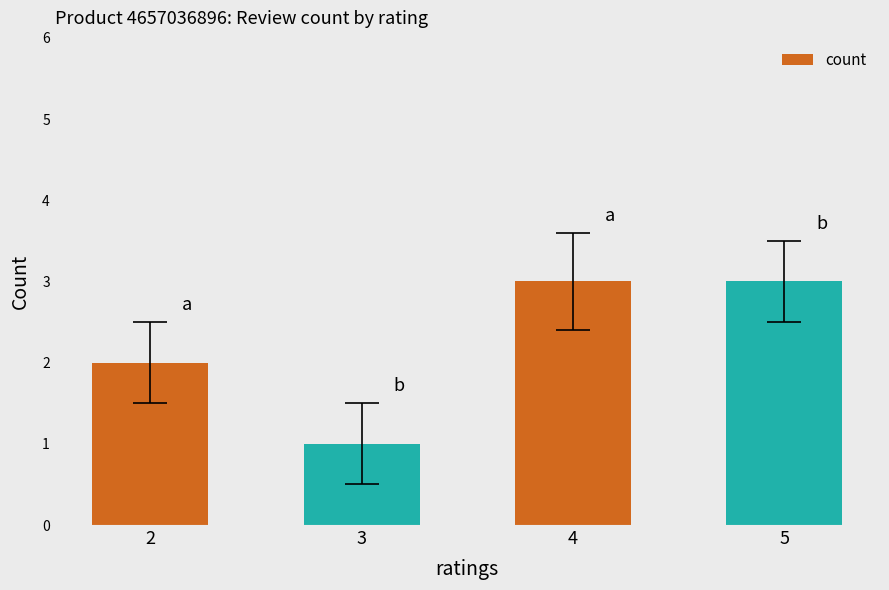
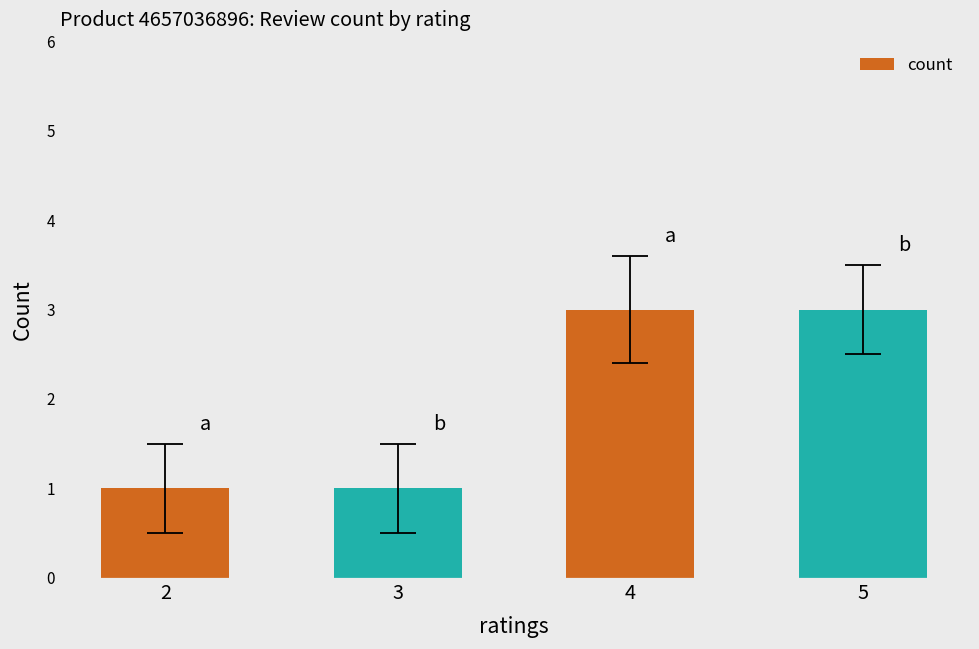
  {
    "count": {
-     "2": 2,
+     "2": 1,
      "3": 1,
      "4": 3,
      "5": 3
    }
  }
